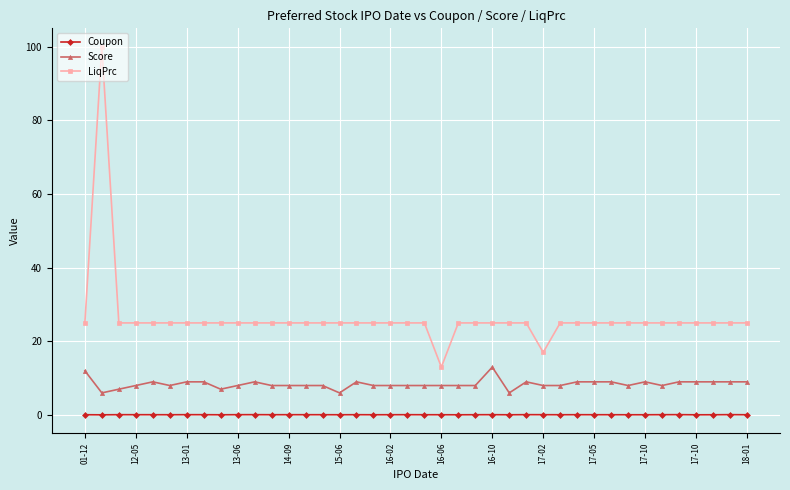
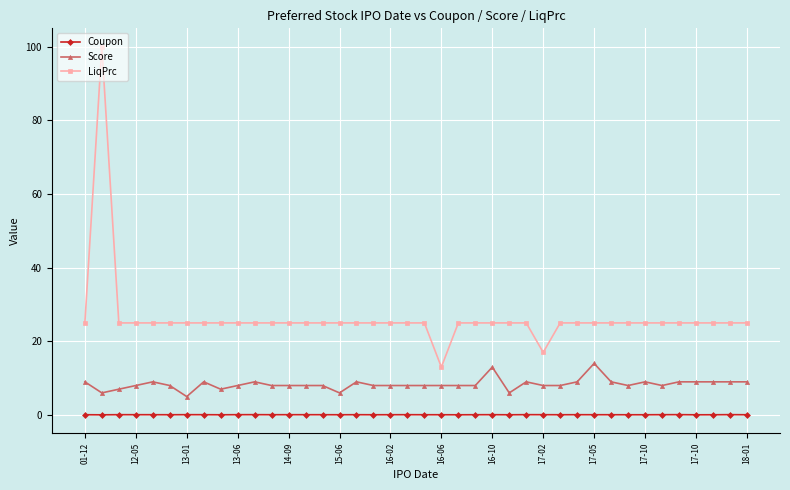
  {
    "Coupon": {
      "01-12": 0,
      "12-05": 0,
      "13-01": 0,
      "13-06": 0,
      "14-09": 0,
      "15-06": 0,
      "16-02": 0,
      "16-06": 0,
      "16-10": 0,
      "17-02": 0,
      "17-05": 0,
      "18-01": 0
    },
    "Score": {
-     "01-12": 12,
+     "01-12": 9,
      "12-05": 8,
-     "13-01": 9,
+     "13-01": 5,
      "13-06": 8,
      "14-09": 8,
      "15-06": 6,
      "16-02": 8,
      "16-06": 8,
      "16-10": 13,
      "17-02": 8,
-     "17-05": 9,
+     "17-05": 14,
      "18-01": 9
    },
    "LiqPrc": {
      "01-12": 25,
      "12-05": 25,
      "13-01": 25,
      "13-06": 25,
      "14-09": 25,
      "15-06": 25,
      "16-02": 25,
      "16-06": 13,
      "16-10": 25,
      "17-02": 17,
      "17-05": 25,
      "18-01": 25
    }
  }
